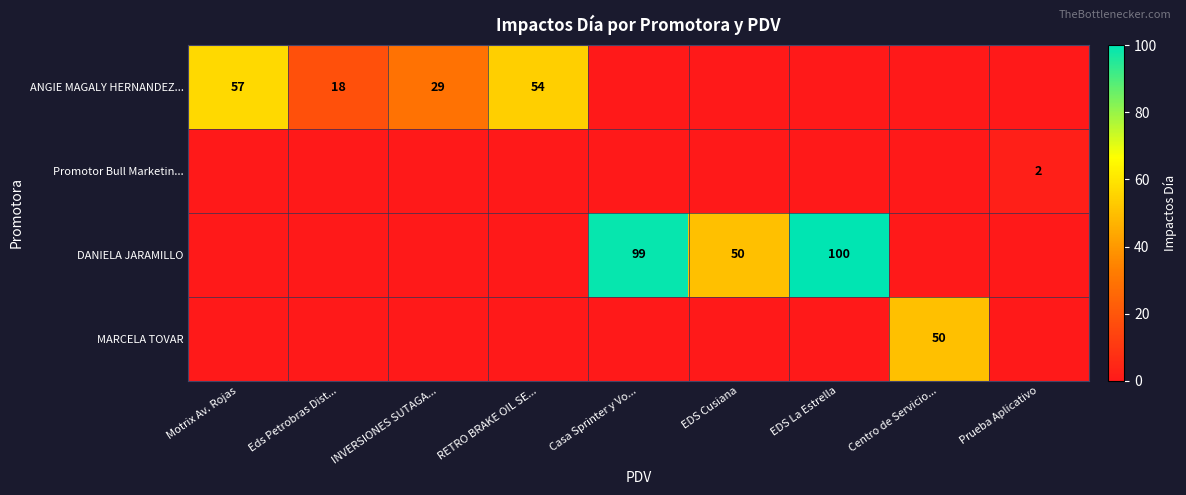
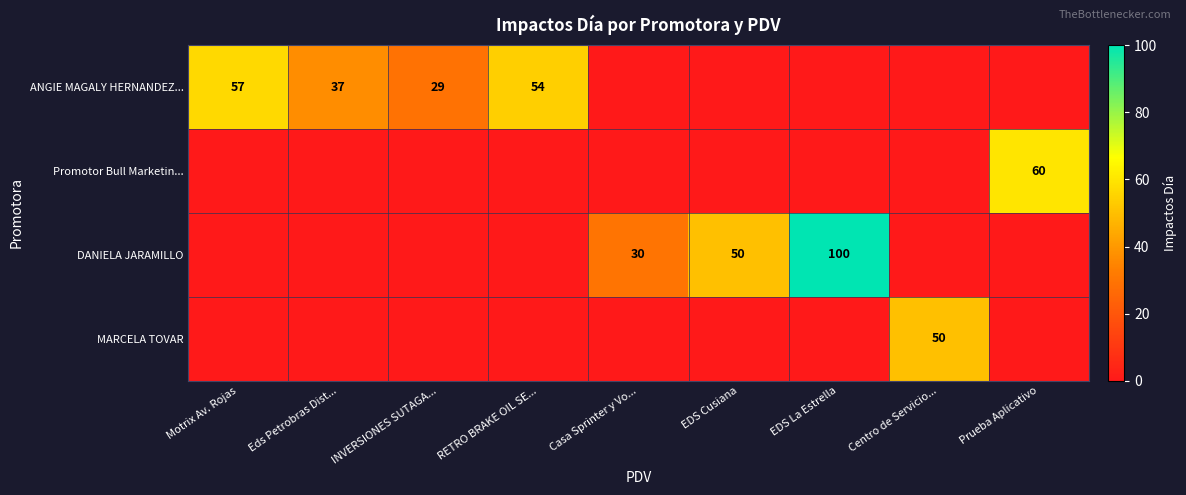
  {
    "ANGIE MAGALY HERNANDEZ...": {
      "Motrix Av. Rojas": 57,
-     "Eds Petrobras Dist...": 18,
+     "Eds Petrobras Dist...": 37,
      "INVERSIONES SUTAGA...": 29,
      "RETRO BRAKE OIL SE...": 54
    },
    "Promotor Bull Marketin...": {
-     "Prueba Aplicativo": 2
+     "Prueba Aplicativo": 60
    },
    "DANIELA JARAMILLO": {
-     "Casa Sprinter y Vo...": 99,
+     "Casa Sprinter y Vo...": 30,
      "EDS Cusiana": 50,
      "EDS La Estrella": 100
    },
    "MARCELA TOVAR": {
      "Centro de Servicio...": 50
    }
  }
